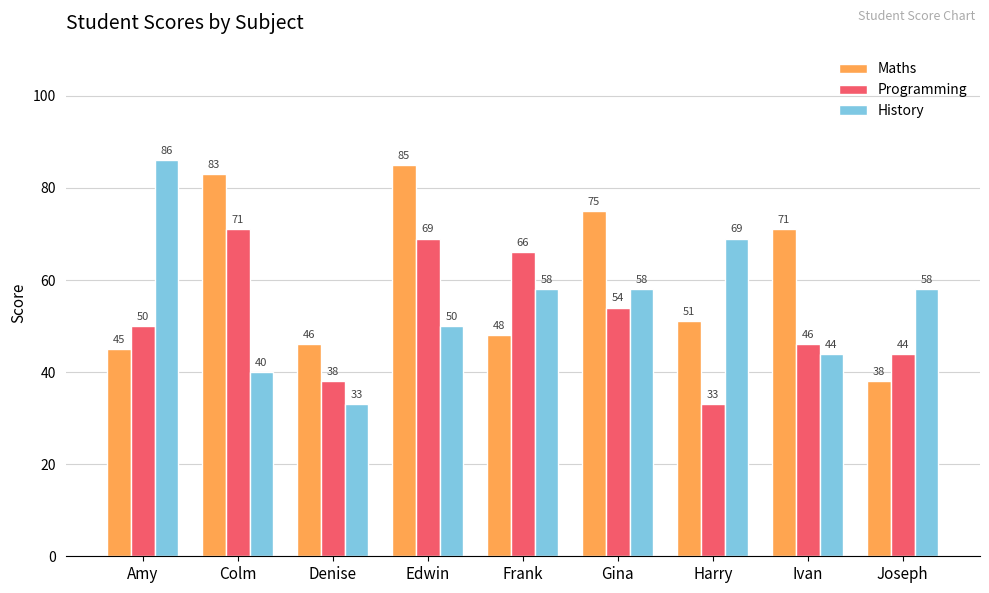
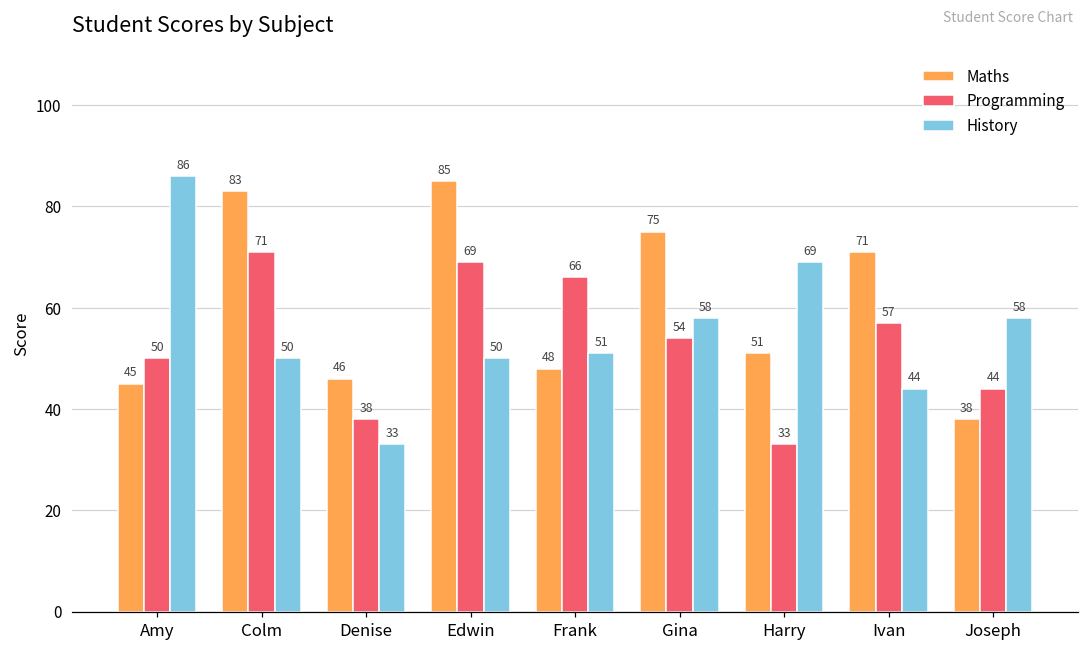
  {
    "Maths": {
      "Amy": 45,
      "Colm": 83,
      "Denise": 46,
      "Edwin": 85,
      "Frank": 48,
      "Gina": 75,
      "Harry": 51,
      "Ivan": 71,
      "Joseph": 38
    },
    "Programming": {
      "Amy": 50,
      "Colm": 71,
      "Denise": 38,
      "Edwin": 69,
      "Frank": 66,
      "Gina": 54,
      "Harry": 33,
-     "Ivan": 46,
+     "Ivan": 57,
      "Joseph": 44
    },
    "History": {
      "Amy": 86,
-     "Colm": 40,
+     "Colm": 50,
      "Denise": 33,
      "Edwin": 50,
-     "Frank": 58,
+     "Frank": 51,
      "Gina": 58,
      "Harry": 69,
      "Ivan": 44,
      "Joseph": 58
    }
  }
